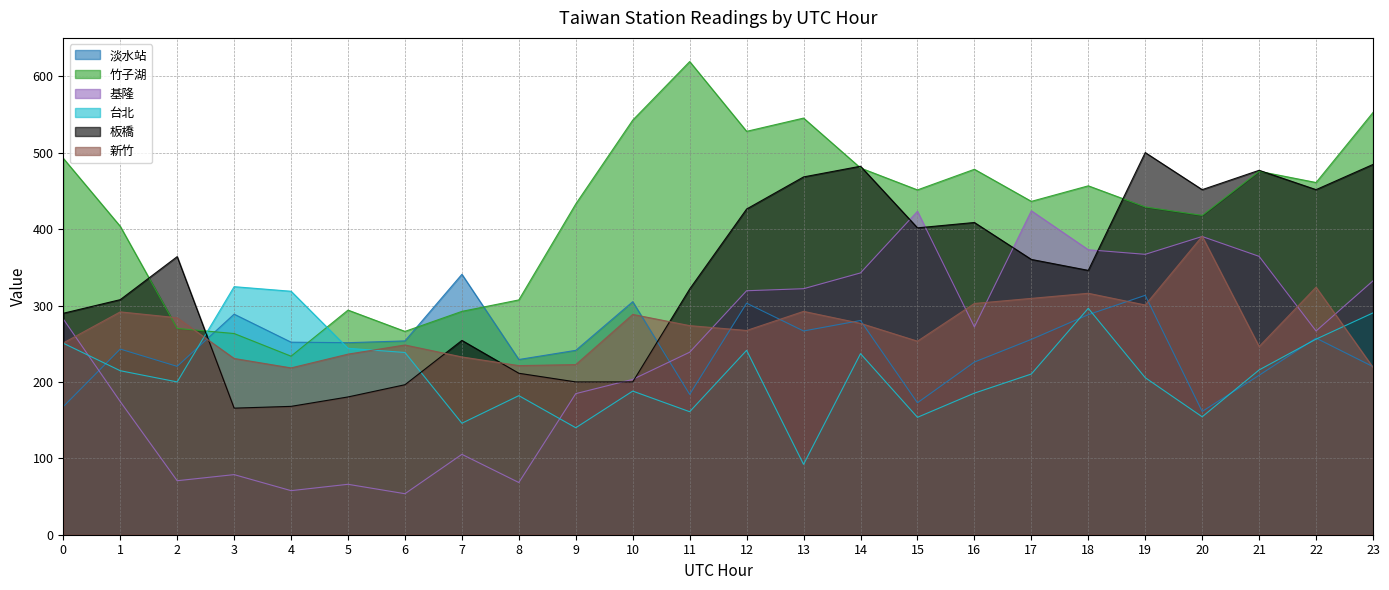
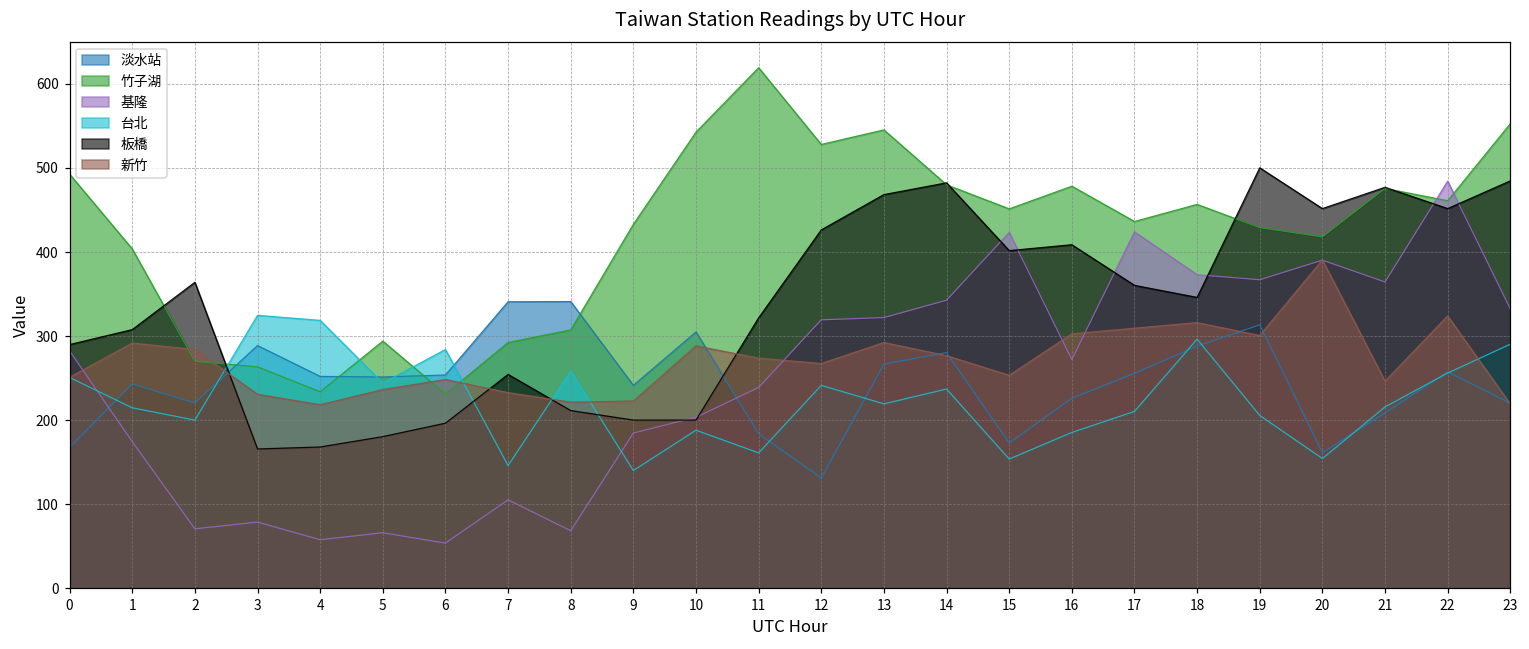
  {
    "淡水站": {
      "0": 170,
      "1": 240,
      "2": 220,
      "3": 290,
      "4": 250,
      "5": 250,
      "6": 250,
      "7": 340,
-     "8": 230,
+     "8": 340,
      "9": 240,
      "10": 300,
      "11": 180,
-     "12": 300,
+     "12": 130,
      "13": 270,
      "14": 280,
      "15": 170,
      "16": 230,
      "17": 260,
      "18": 290,
      "19": 310,
      "20": 160,
      "21": 210
    },
    "竹子湖": {
      "0": 490,
      "1": 400,
      "2": 270,
      "3": 260,
      "4": 230,
      "5": 290,
-     "6": 270,
+     "6": 230,
      "7": 290,
      "8": 310,
      "9": 430,
      "10": 540,
      "11": 620,
      "12": 530,
      "13": 550,
      "15": 450,
      "16": 480,
      "17": 440,
      "18": 460,
      "19": 430,
      "20": 420,
      "22": 460,
      "23": 550
    },
    "基隆": {
      "0": 280,
      "1": 170,
      "2": 70,
      "3": 80,
      "4": 60,
      "5": 70,
      "6": 50,
      "7": 110,
      "8": 70,
      "9": 180,
      "11": 240,
      "12": 320,
      "13": 320,
      "14": 340,
      "15": 420,
      "16": 270,
      "17": 420,
      "18": 370,
      "19": 370,
      "21": 360,
-     "22": 270,
+     "22": 480,
      "23": 330
    },
    "台北": {
      "1": 210,
      "2": 200,
      "3": 320,
      "4": 320,
      "5": 240,
-     "6": 240,
+     "6": 280,
      "7": 150,
-     "8": 180,
+     "8": 260,
      "9": 140,
      "10": 190,
      "11": 160,
      "12": 240,
-     "13": 90,
+     "13": 220,
      "14": 240,
      "15": 150,
      "16": 190,
      "17": 210,
      "18": 300,
      "19": 210,
      "20": 150,
      "21": 220,
      "23": 290
    },
    "板橋": {
      "0": 290,
      "1": 310,
      "2": 360,
      "3": 170,
      "4": 170,
      "5": 180,
      "6": 200,
      "7": 250,
      "8": 210,
      "9": 200,
      "11": 320,
      "12": 430,
      "13": 470,
      "15": 400,
      "16": 410,
      "17": 360,
      "18": 350,
      "19": 500,
      "20": 450,
      "22": 450,
      "23": 480
    },
    "新竹": {
      "1": 290,
      "2": 280,
      "3": 230,
      "4": 220,
      "5": 240,
      "6": 250,
      "7": 230,
      "8": 220,
      "9": 220,
      "10": 290,
      "11": 270,
      "12": 270,
      "13": 290,
      "14": 280,
      "15": 250,
      "16": 300,
      "17": 310,
      "18": 320,
      "19": 300,
      "21": 250,
      "22": 320
    }
  }
